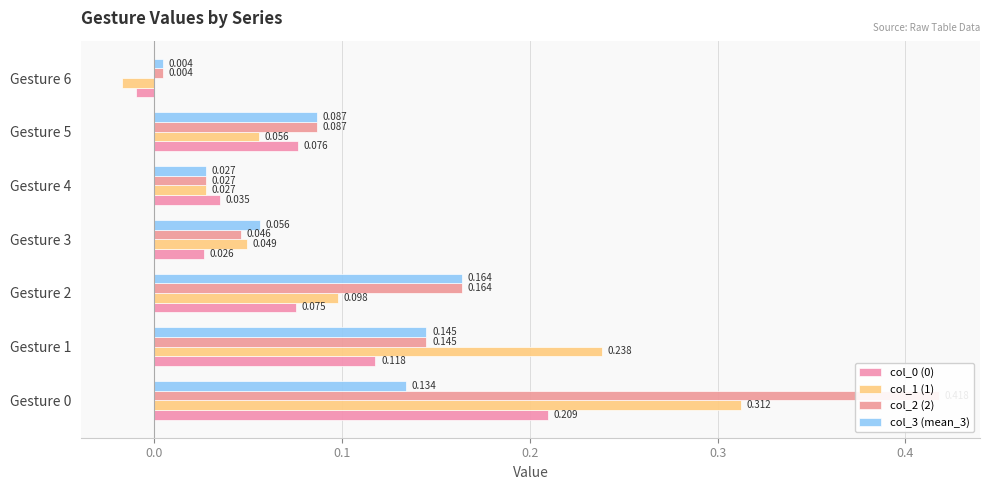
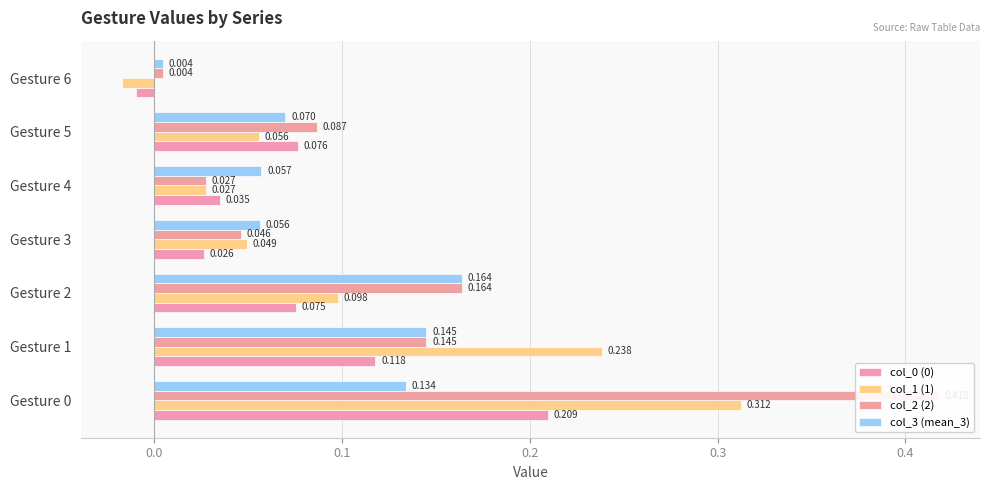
  {
    "col_3 (mean_3)": {
      "Gesture 6": 0.004,
-     "Gesture 5": 0.087,
-     "Gesture 4": 0.027,
+     "Gesture 5": 0.070,
+     "Gesture 4": 0.057,
      "Gesture 3": 0.056,
      "Gesture 2": 0.164,
      "Gesture 1": 0.145,
      "Gesture 0": 0.134
    }
  }
